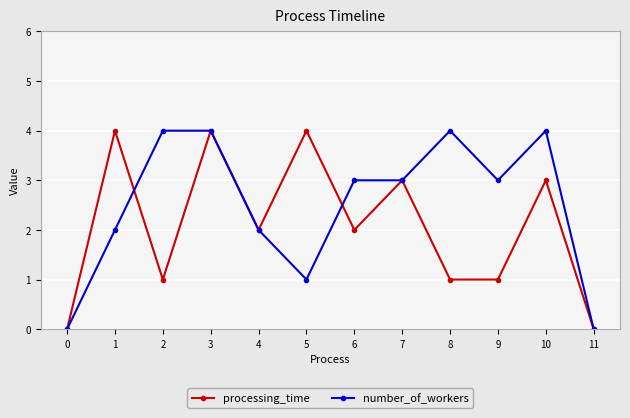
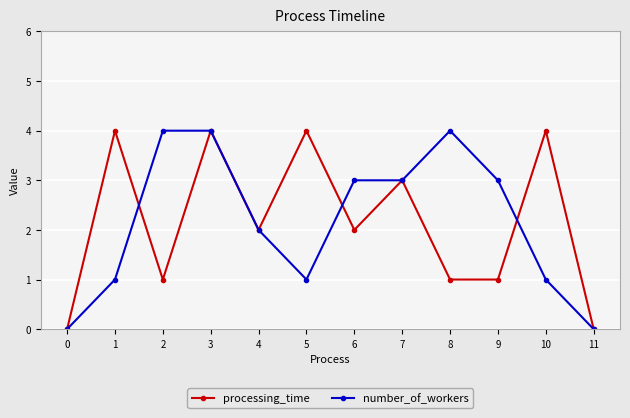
  {
    "processing_time": {
      "1": 4,
      "2": 1,
      "5": 4,
      "6": 2,
      "8": 1,
      "9": 1,
-     "10": 3
+     "10": 4
    },
    "number_of_workers": {
-     "1": 2,
+     "1": 1,
      "2": 4,
      "5": 1,
      "6": 3,
      "8": 4,
      "9": 3,
-     "10": 4
+     "10": 1
    }
  }
